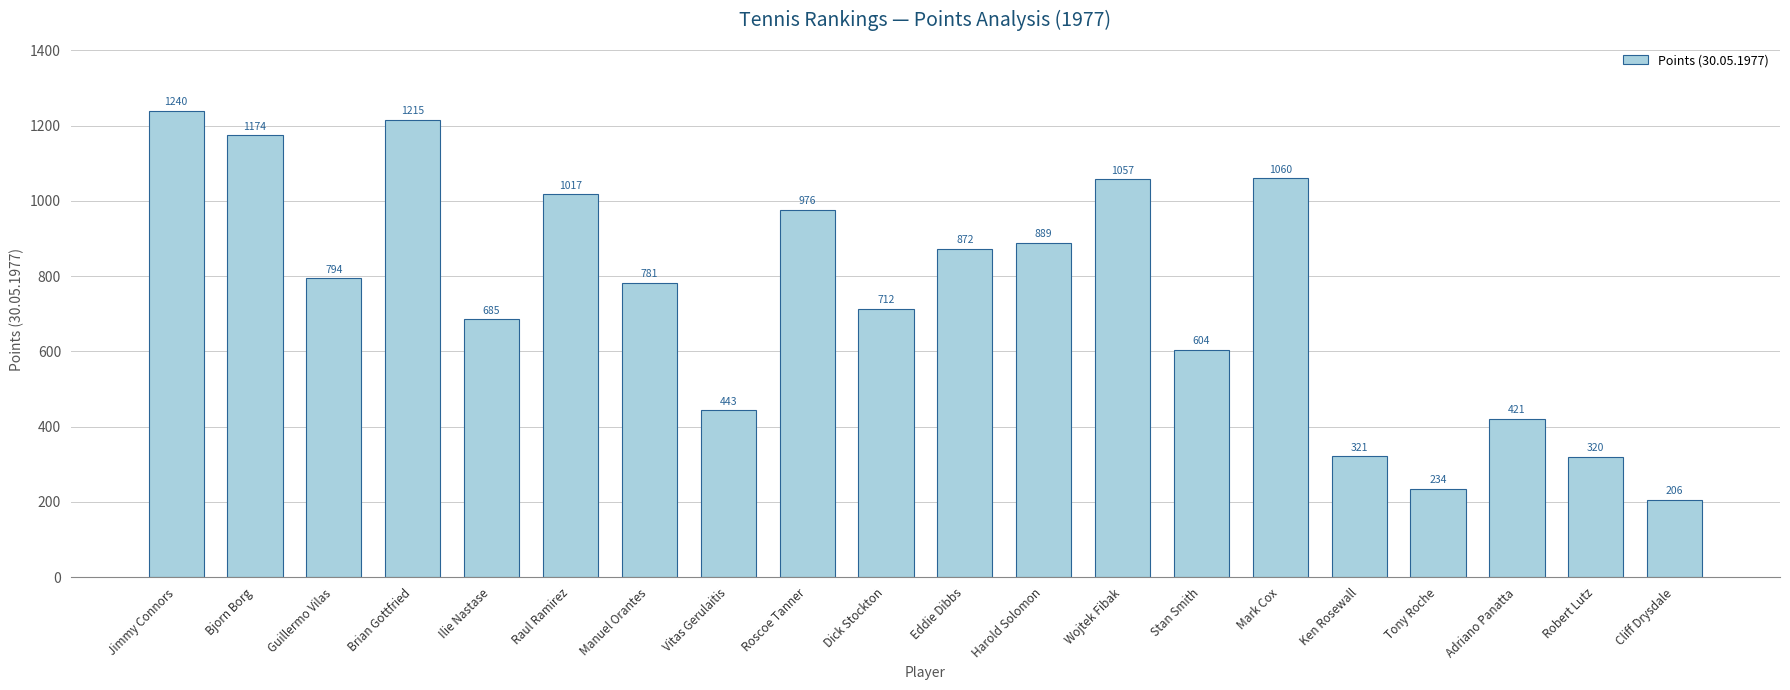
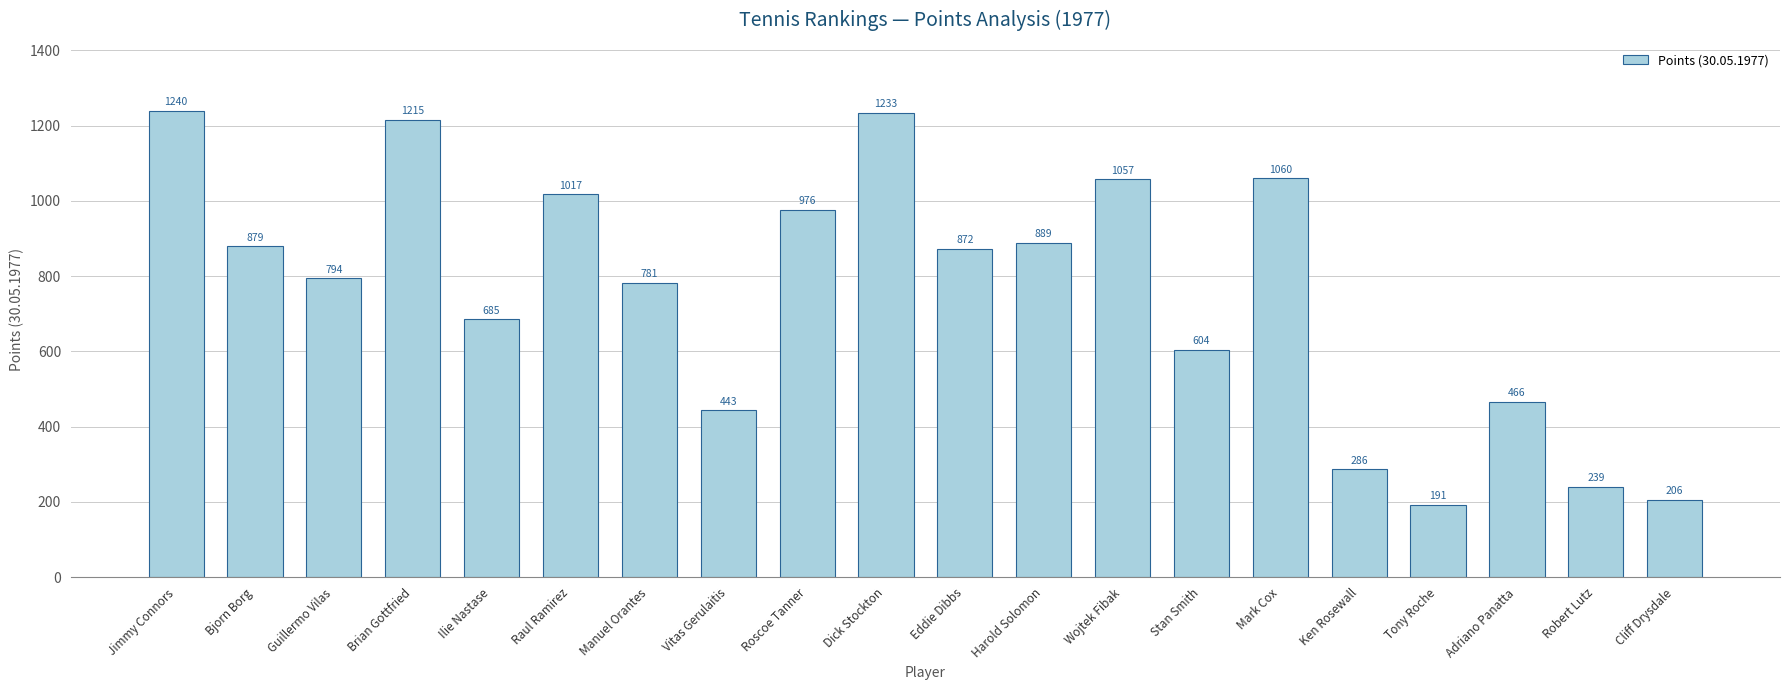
  {
    "Jimmy Connors": 1240,
-   "Bjorn Borg": 1174,
+   "Bjorn Borg": 879,
    "Guillermo Vilas": 794,
    "Brian Gottfried": 1215,
    "Ilie Nastase": 685,
    "Raul Ramirez": 1017,
    "Manuel Orantes": 781,
    "Vitas Gerulaitis": 443,
    "Roscoe Tanner": 976,
-   "Dick Stockton": 712,
+   "Dick Stockton": 1233,
    "Eddie Dibbs": 872,
    "Harold Solomon": 889,
    "Wojtek Fibak": 1057,
    "Stan Smith": 604,
    "Mark Cox": 1060,
-   "Ken Rosewall": 321,
-   "Tony Roche": 234,
-   "Adriano Panatta": 421,
-   "Robert Lutz": 320,
+   "Ken Rosewall": 286,
+   "Tony Roche": 191,
+   "Adriano Panatta": 466,
+   "Robert Lutz": 239,
    "Cliff Drysdale": 206
  }
